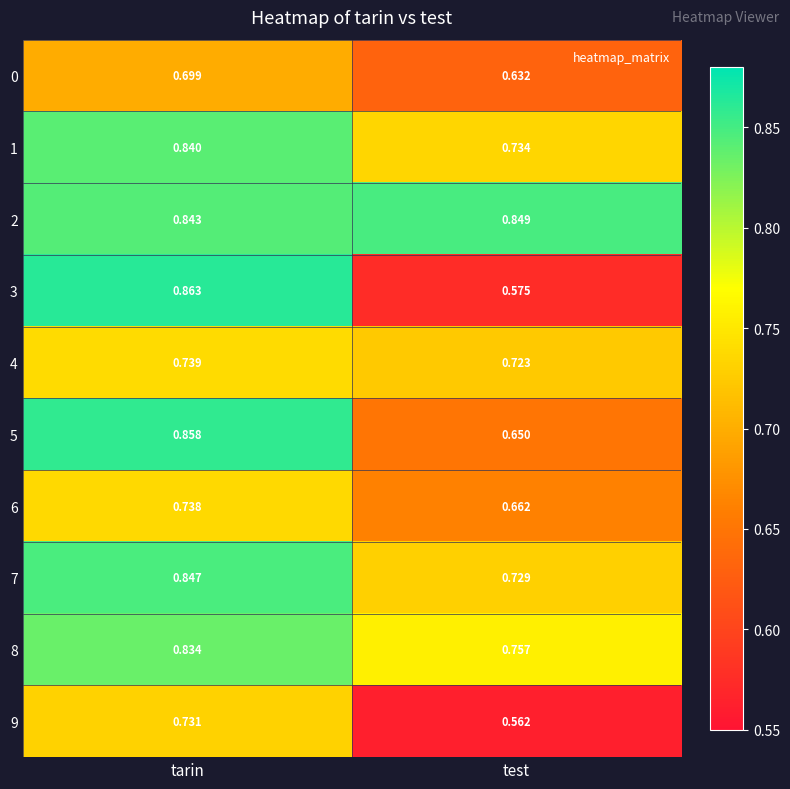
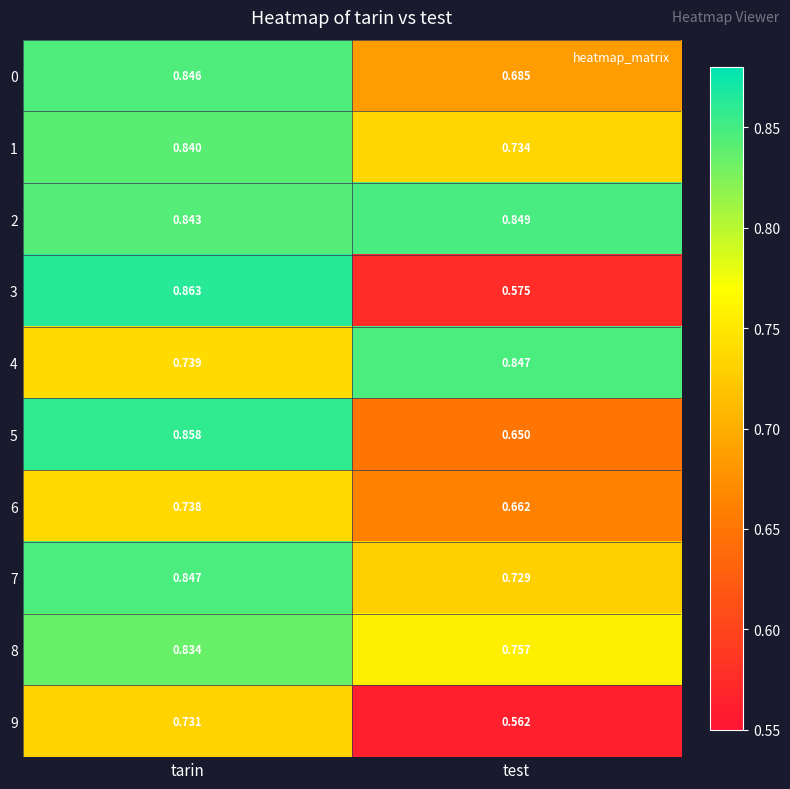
  {
    "0": {
-     "tarin": 0.699,
-     "test": 0.632
+     "tarin": 0.846,
+     "test": 0.685
    },
    "1": {
      "tarin": 0.840,
      "test": 0.734
    },
    "2": {
      "tarin": 0.843,
      "test": 0.849
    },
    "3": {
      "tarin": 0.863,
      "test": 0.575
    },
    "4": {
      "tarin": 0.739,
-     "test": 0.723
+     "test": 0.847
    },
    "5": {
      "tarin": 0.858,
      "test": 0.650
    },
    "6": {
      "tarin": 0.738,
      "test": 0.662
    },
    "7": {
      "tarin": 0.847,
      "test": 0.729
    },
    "8": {
      "tarin": 0.834,
      "test": 0.757
    },
    "9": {
      "tarin": 0.731,
      "test": 0.562
    }
  }
